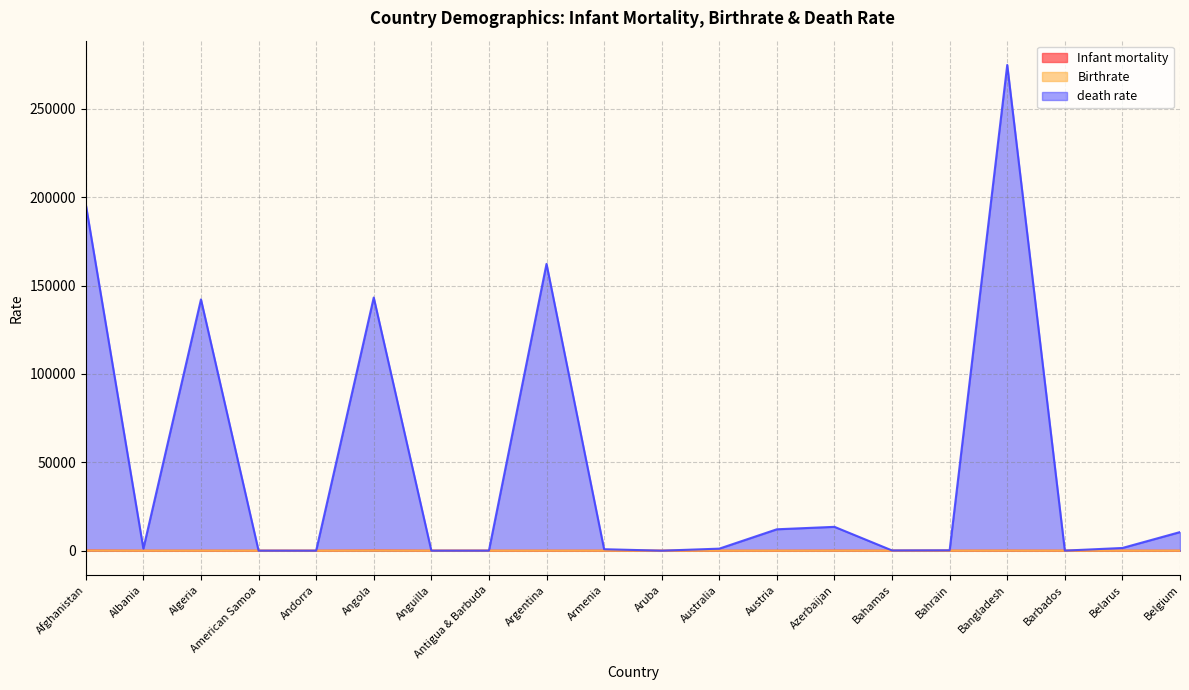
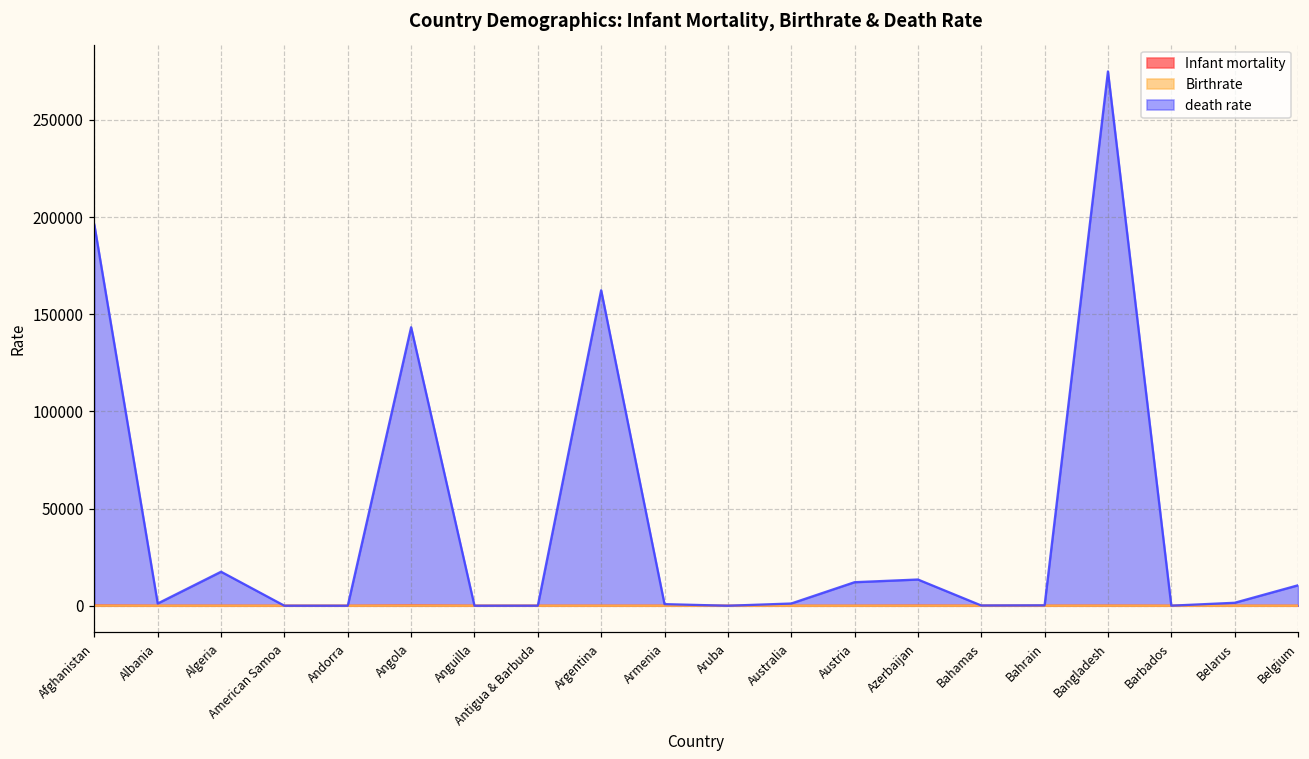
  {
    "death rate": {
      "Afghanistan": 196000,
-     "Algeria": 142000,
+     "Algeria": 17000,
      "Angola": 143000,
      "Argentina": 162000,
      "Austria": 12000,
      "Azerbaijan": 13000,
      "Bangladesh": 275000,
      "Belarus": 2000,
      "Belgium": 11000
    }
  }
